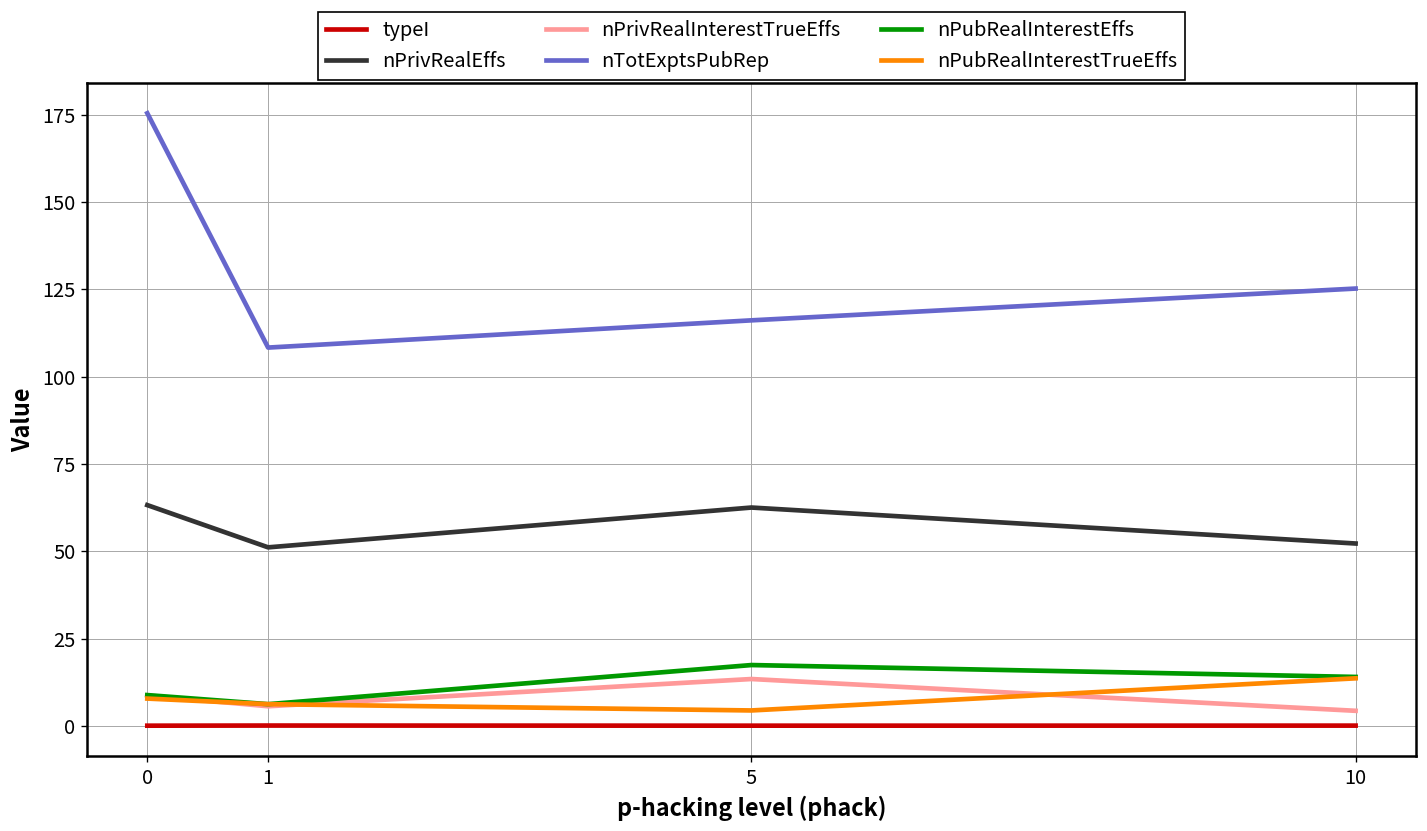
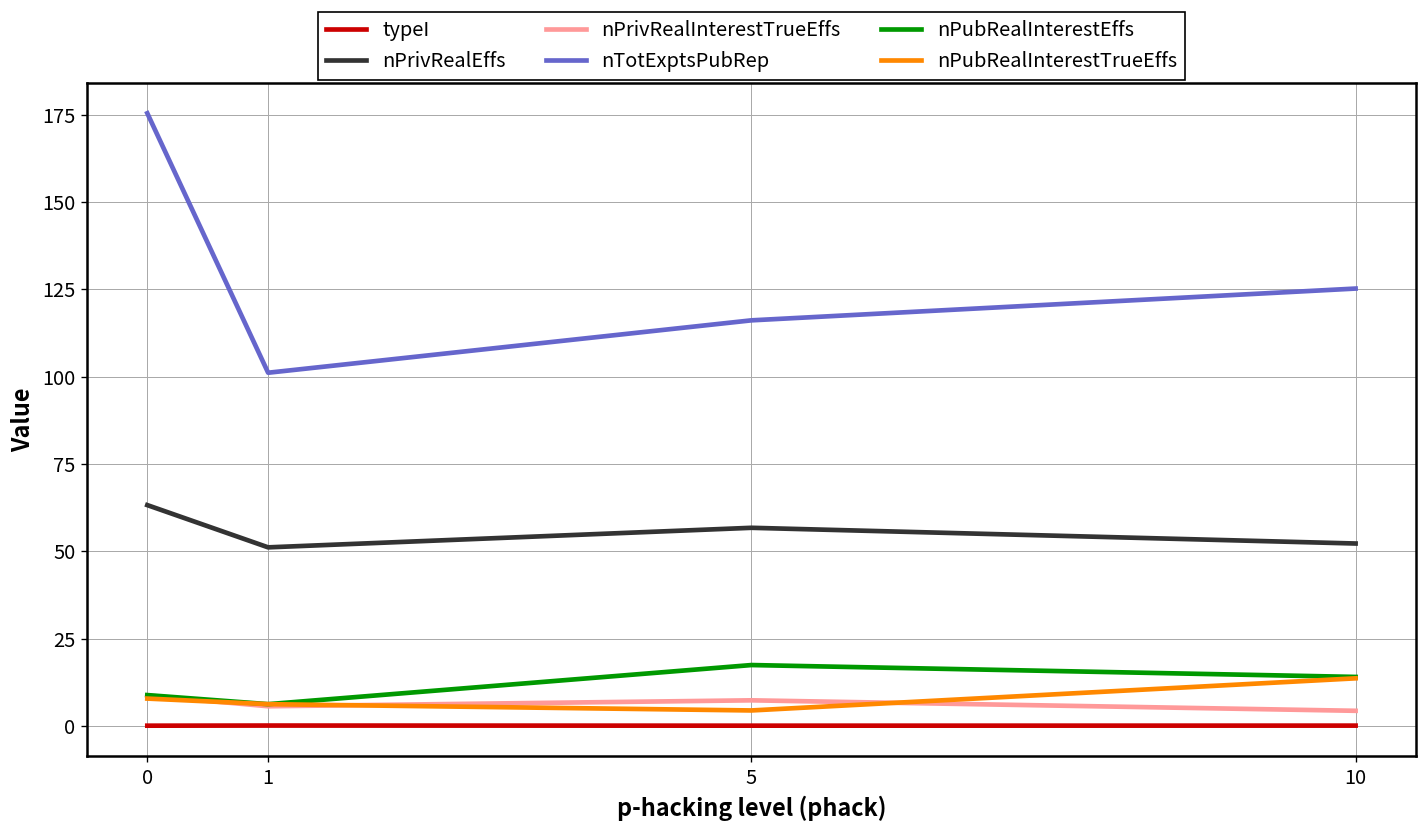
  {
    "typeI": {
      "0": 0,
      "1": 0,
      "5": 0,
      "10": 0
    },
    "nPrivRealEffs": {
      "0": 63,
      "1": 51,
-     "5": 63,
+     "5": 57,
      "10": 52
    },
    "nPrivRealInterestTrueEffs": {
-     "5": 13,
+     "5": 7,
      "10": 4
    },
    "nTotExptsPubRep": {
      "0": 175,
-     "1": 108,
+     "1": 101,
      "5": 116,
      "10": 125
    },
    "nPubRealInterestEffs": {
      "5": 17
    },
    "nPubRealInterestTrueEffs": {
      "0": 8,
      "5": 4
    }
  }
